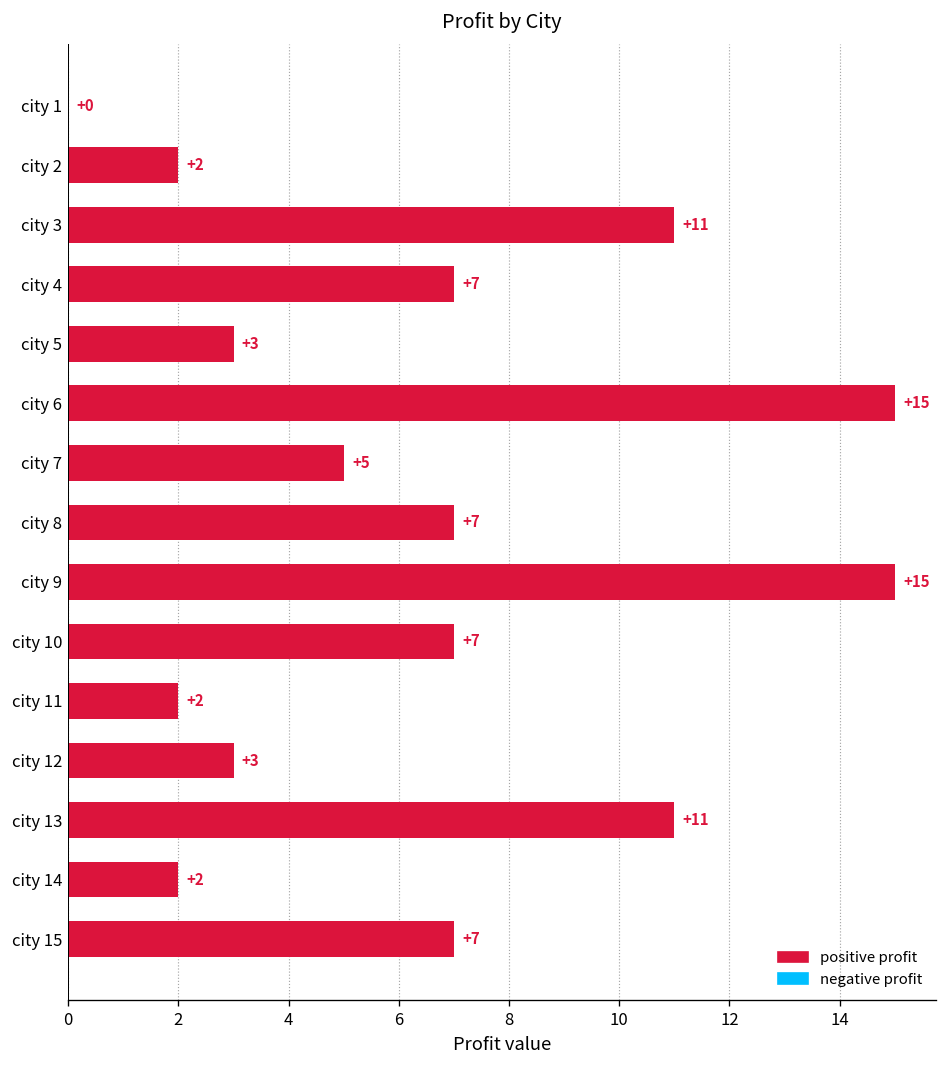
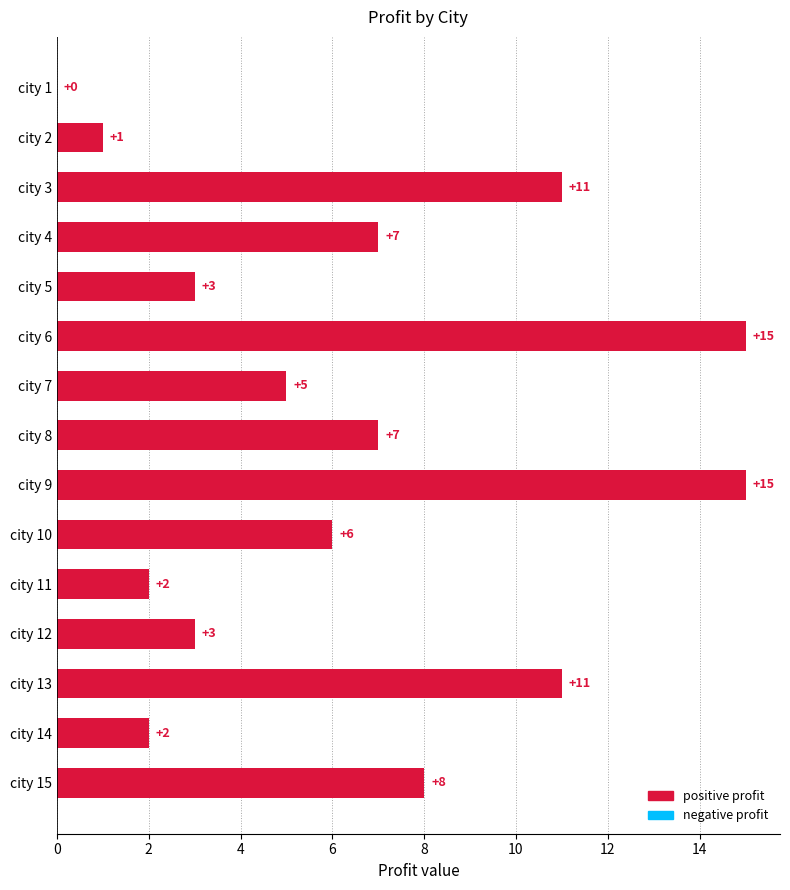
  {
    "city 1": "+0",
-   "city 2": "+2",
+   "city 2": "+1",
    "city 3": "+11",
    "city 4": "+7",
    "city 5": "+3",
    "city 6": "+15",
    "city 7": "+5",
    "city 8": "+7",
    "city 9": "+15",
-   "city 10": "+7",
+   "city 10": "+6",
    "city 11": "+2",
    "city 12": "+3",
    "city 13": "+11",
    "city 14": "+2",
-   "city 15": "+7"
+   "city 15": "+8"
  }
